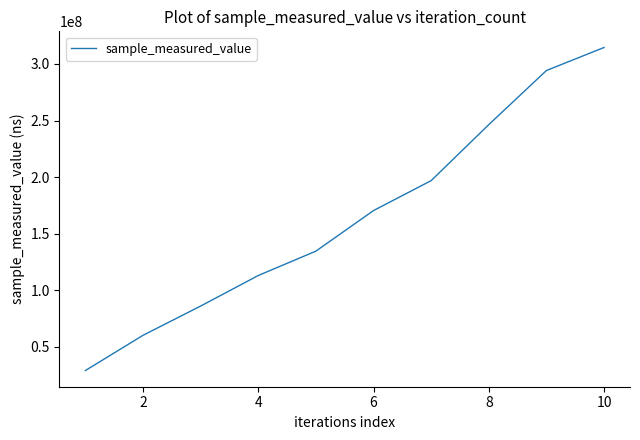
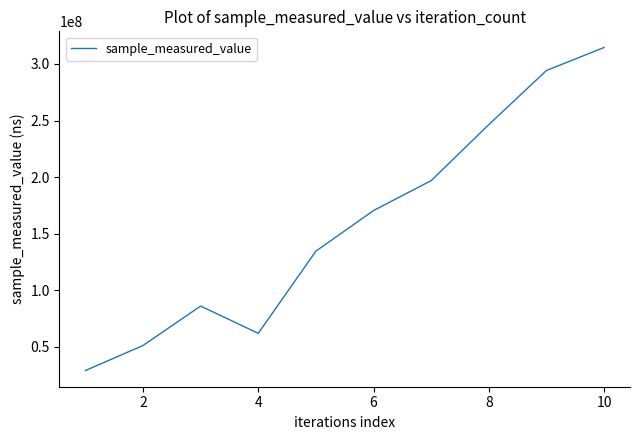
  {
-   "2": 60000000,
-   "4": 113000000,
+   "2": 51000000,
+   "4": 62000000,
    "6": 170000000,
    "8": 246000000,
    "10": 315000000
  }
